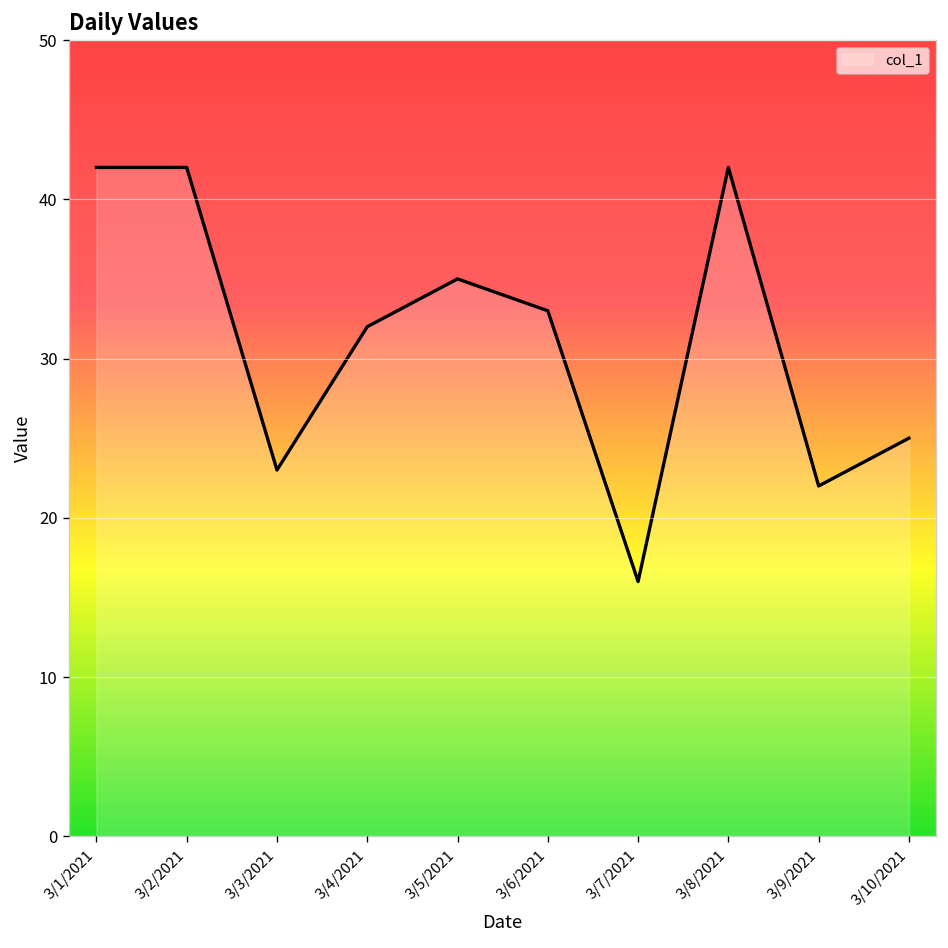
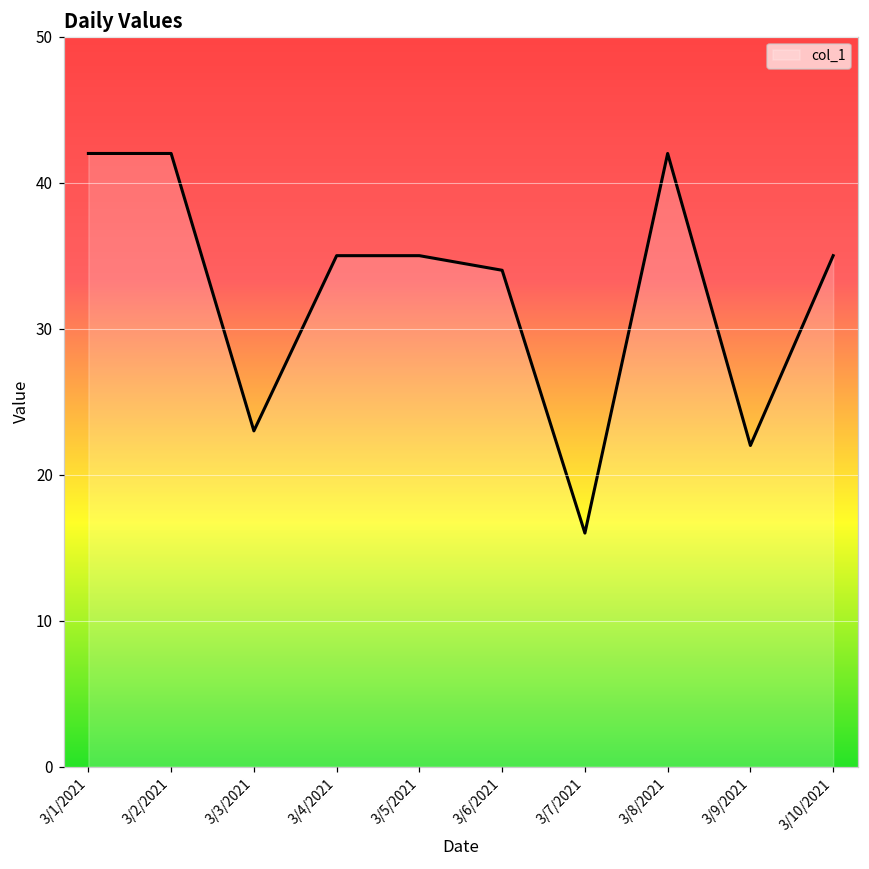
  {
    "3/1/2021": 42,
    "3/2/2021": 42,
    "3/3/2021": 23,
-   "3/4/2021": 32,
+   "3/4/2021": 35,
    "3/5/2021": 35,
-   "3/6/2021": 33,
+   "3/6/2021": 34,
    "3/7/2021": 16,
    "3/8/2021": 42,
    "3/9/2021": 22,
-   "3/10/2021": 25
+   "3/10/2021": 35
  }
